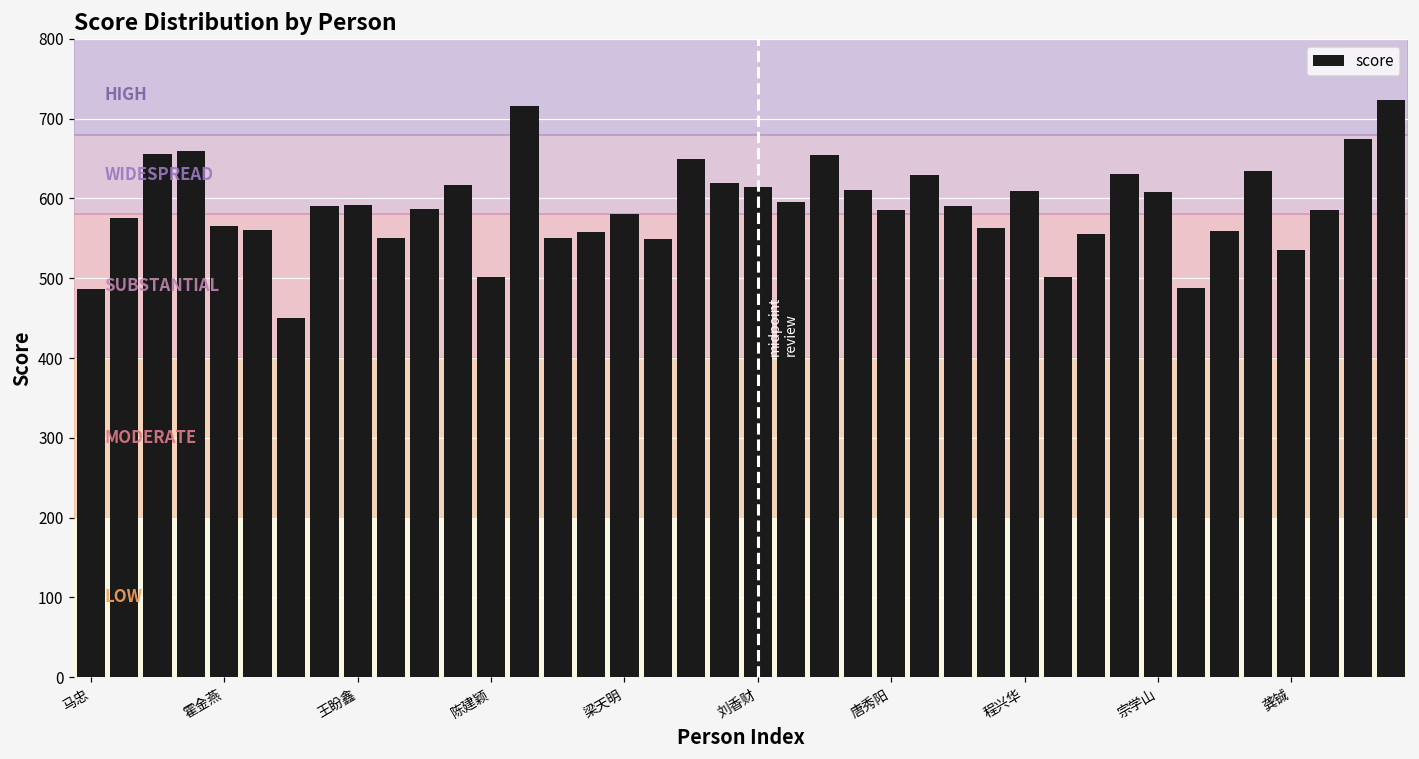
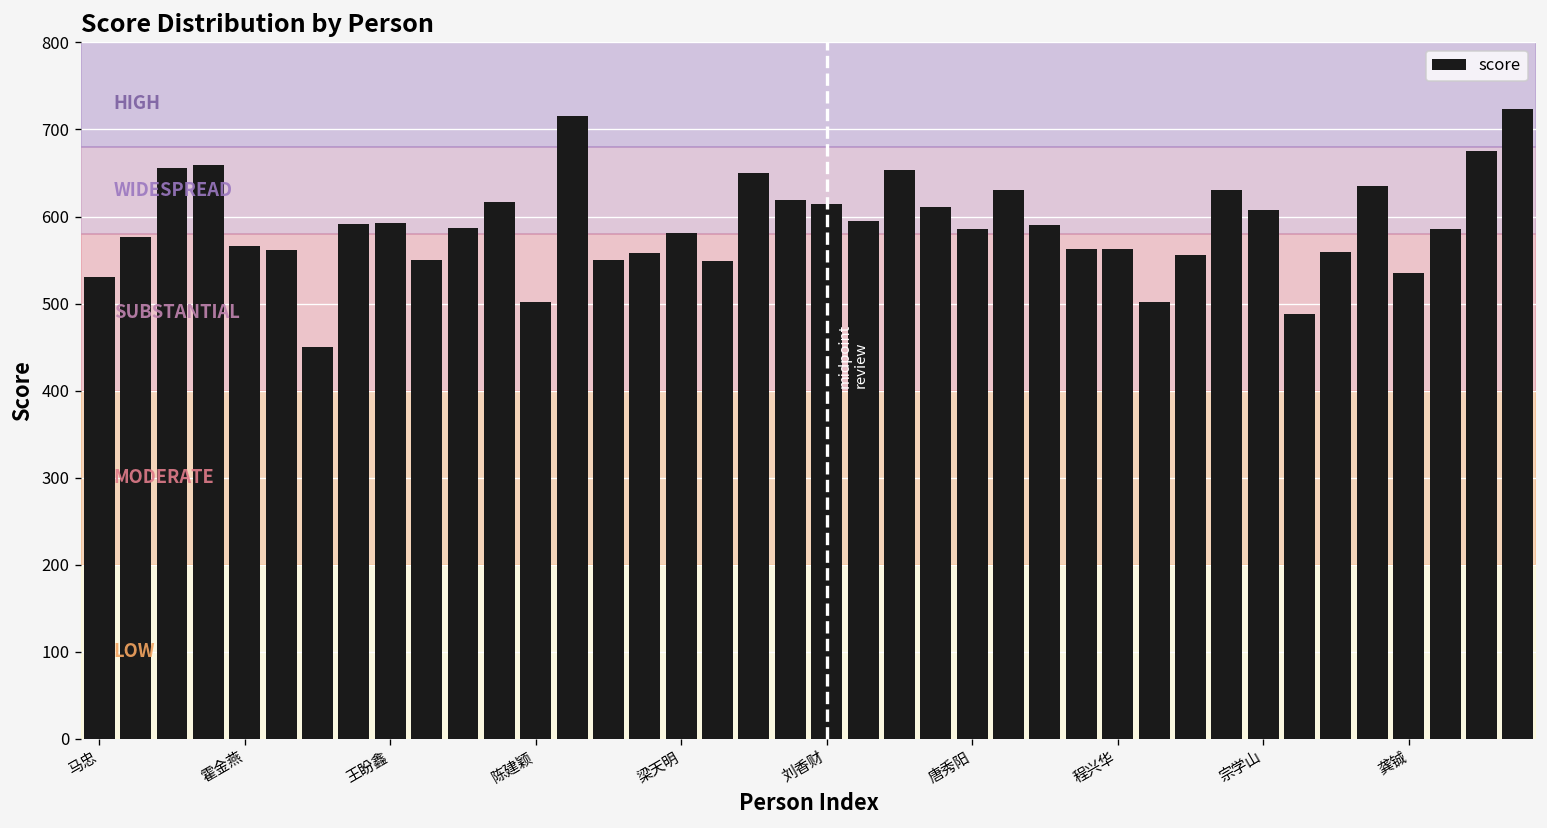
  {
-   "马忠": 490,
+   "马忠": 530,
    "霍金燕": 570,
    "王盼鑫": 590,
    "陈建颖": 500,
    "梁天明": 580,
    "刘香财": 610,
    "唐秀阳": 590,
-   "程兴华": 610,
+   "程兴华": 560,
    "宗学山": 610,
    "龚铖": 540
  }
